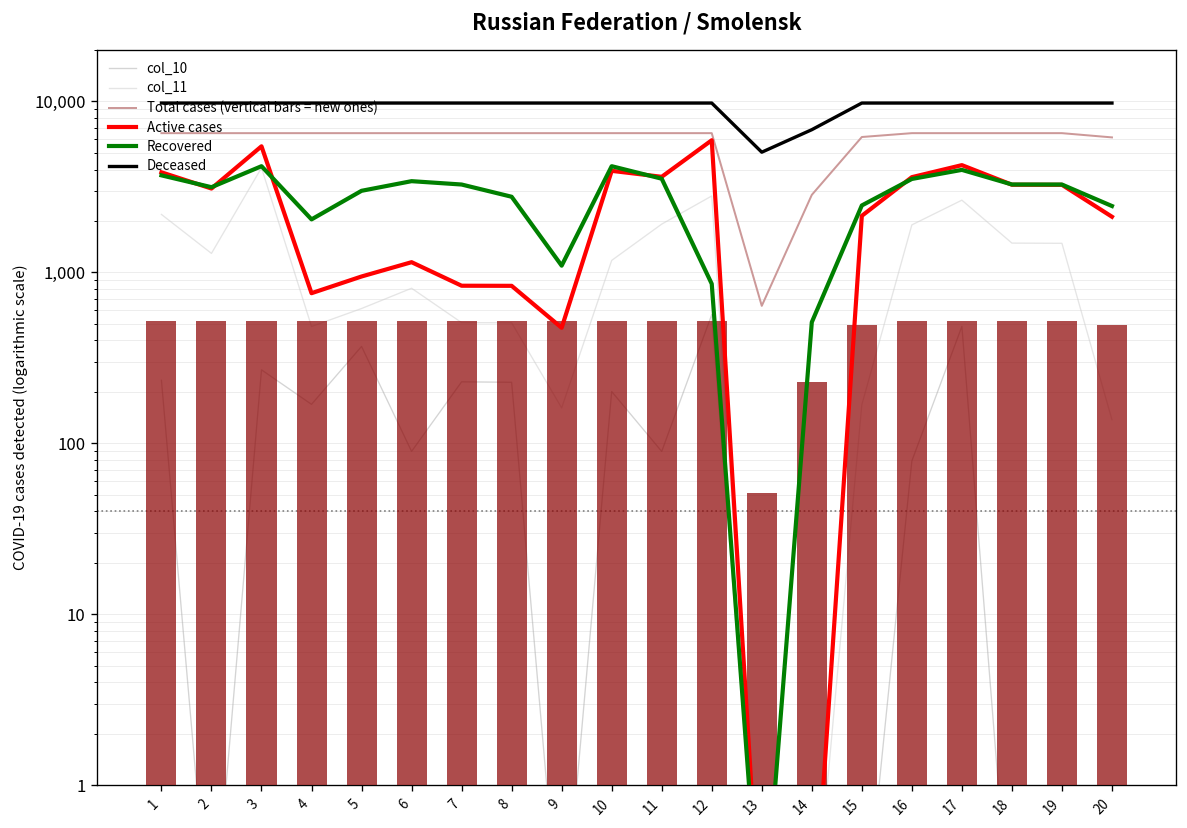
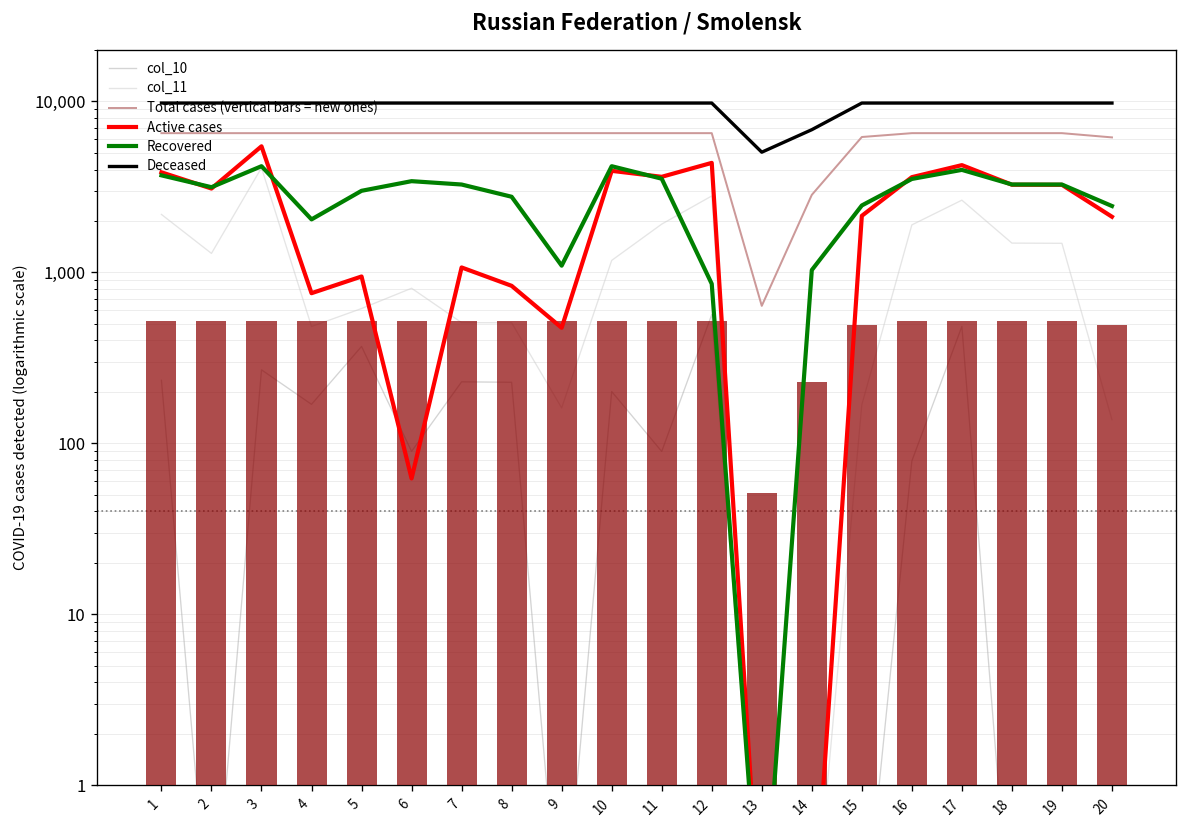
  {
    "Active cases": {
      "3": "5,500",
      "4": "800",
      "5": "900",
-     "6": "1,100",
-     "7": "800",
+     "6": "60",
+     "7": "1,100",
      "8": "800",
      "9": "470",
      "10": "3,900",
-     "12": "5,900",
+     "12": "4,400",
      "15": "2,100",
      "17": "4,200",
      "20": "2,100"
    },
    "Recovered": {
      "4": "2,000",
      "5": "3,000",
      "6": "3,400",
      "7": "3,300",
      "8": "2,800",
      "9": "1,100",
      "10": "4,200",
      "12": "900",
-     "14": "510",
+     "14": "1,000",
      "15": "2,500",
      "17": "4,000",
      "20": "2,400"
    },
    "Deceased": {
      "1": "10,000",
      "2": "10,000",
      "3": "10,000",
      "4": "10,000",
      "5": "10,000",
      "6": "10,000",
      "7": "10,000",
      "8": "10,000",
      "9": "10,000",
      "10": "10,000",
      "11": "10,000",
      "12": "10,000",
      "13": "5,100",
      "14": "7,000",
      "15": "10,000",
      "16": "10,000",
      "17": "10,000",
      "18": "10,000",
      "19": "10,000",
      "20": "10,000"
    }
  }
